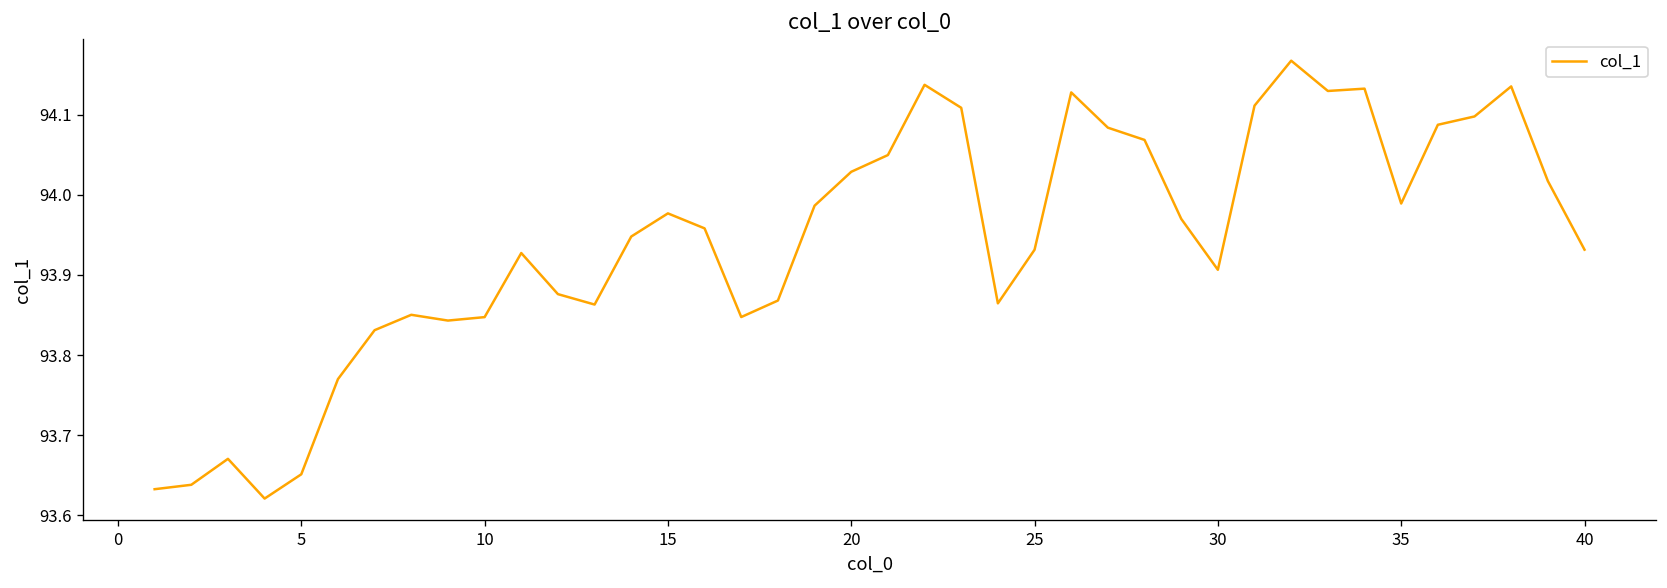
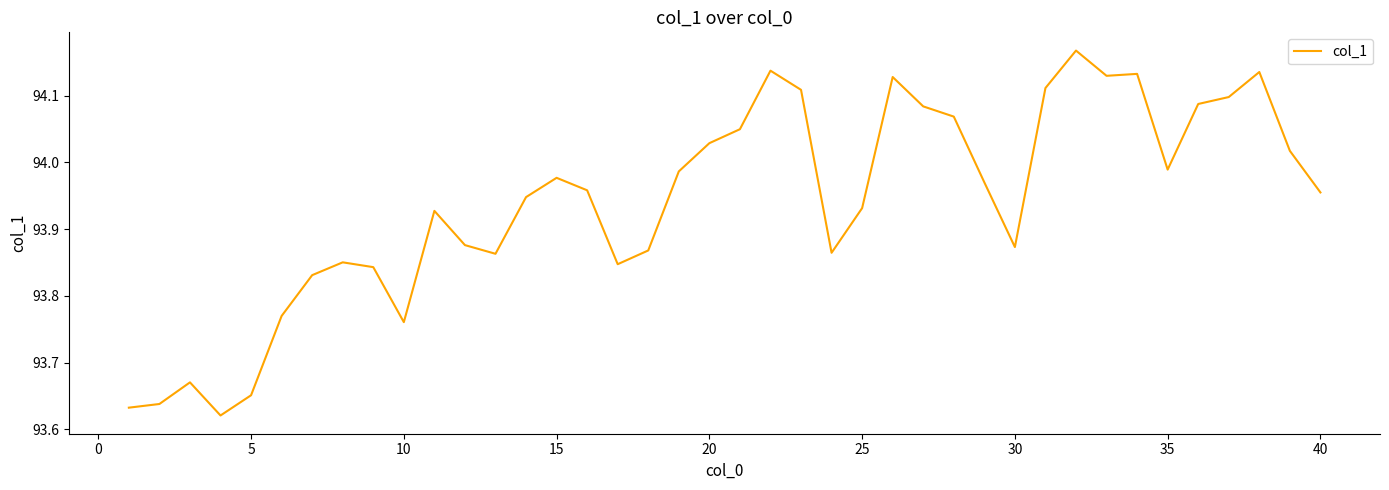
  {
    "5": 93.65,
-   "10": 93.85,
+   "10": 93.76,
    "15": 93.98,
    "20": 94.03,
    "25": 93.93,
-   "30": 93.91,
+   "30": 93.87,
    "35": 93.99,
-   "40": 93.93
+   "40": 93.95
  }
